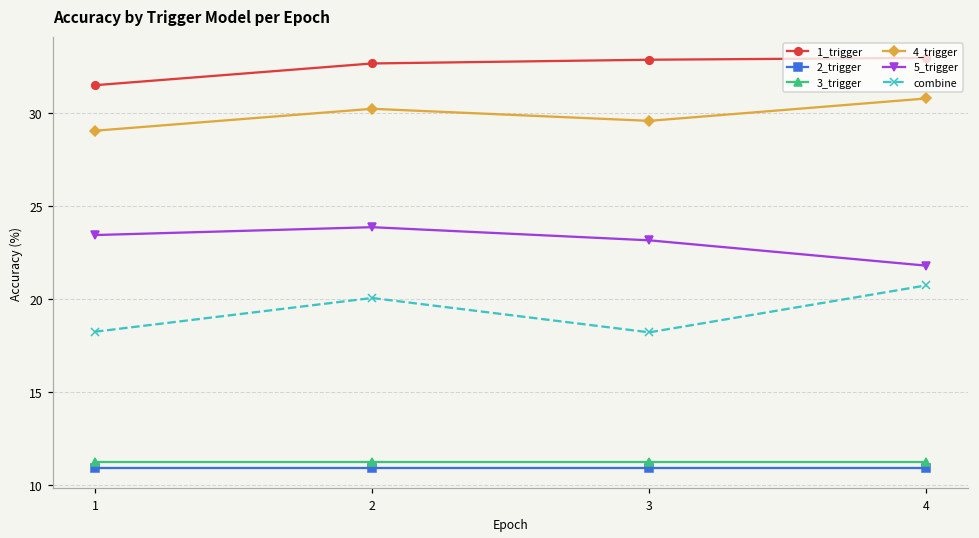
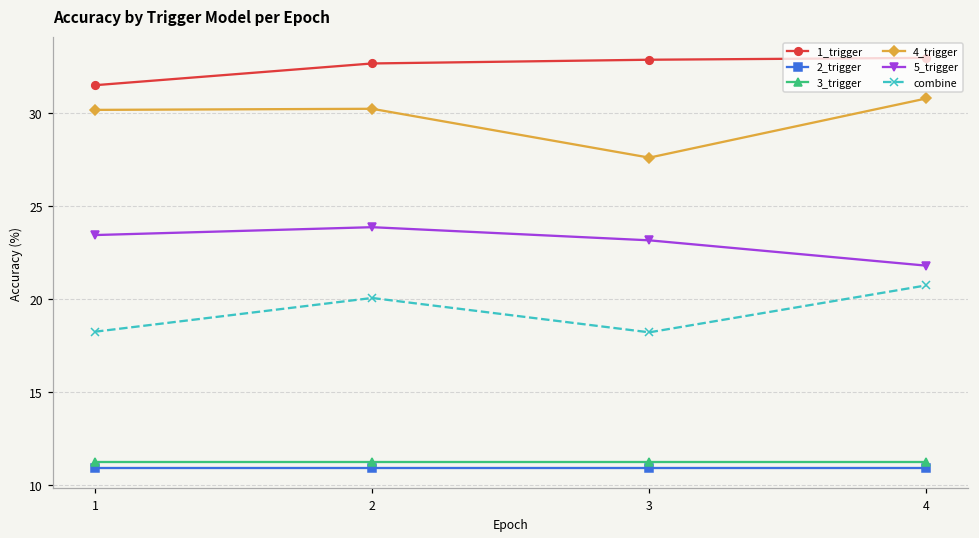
  {
    "1_trigger": {
      "1": 31.5,
      "2": 32.6,
      "3": 32.8
    },
    "2_trigger": {
      "1": 10.9,
      "2": 10.9,
      "3": 10.9,
      "4": 10.9
    },
    "3_trigger": {
      "1": 11.2,
      "2": 11.2,
      "3": 11.2,
      "4": 11.2
    },
    "4_trigger": {
-     "1": 29.0,
+     "1": 30.1,
      "2": 30.2,
-     "3": 29.6,
+     "3": 27.6,
      "4": 30.8
    },
    "5_trigger": {
      "1": 23.4,
      "2": 23.8,
      "3": 23.1,
      "4": 21.8
    },
    "combine": {
      "1": 18.2,
      "2": 20.0,
      "3": 18.2,
      "4": 20.7
    }
  }
